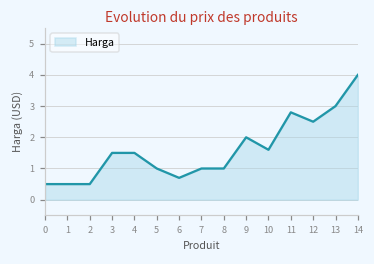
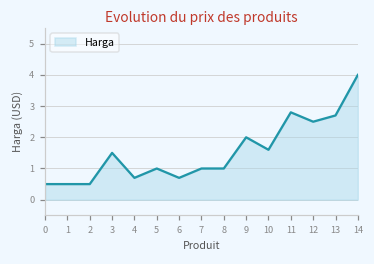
  {
    "0": 0.5,
    "1": 0.5,
    "2": 0.5,
    "3": 1.5,
-   "4": 1.5,
+   "4": 0.7,
    "5": 1.0,
    "6": 0.7,
    "7": 1.0,
    "8": 1.0,
    "9": 2.0,
    "10": 1.6,
    "11": 2.8,
    "12": 2.5,
-   "13": 3.0,
+   "13": 2.7,
    "14": 4.0
  }
